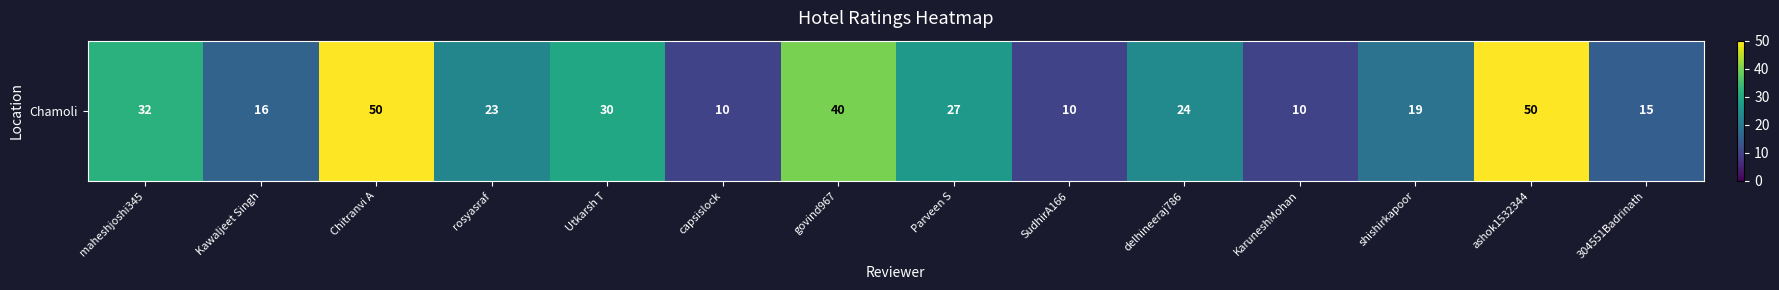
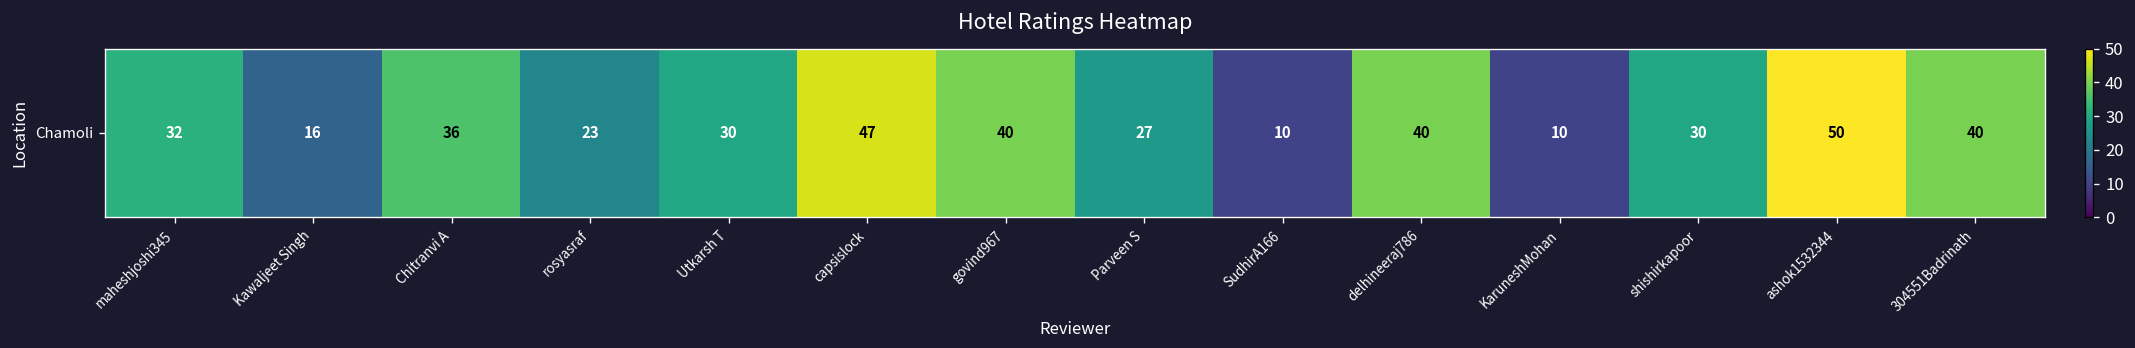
  {
    "Chamoli": {
      "maheshjoshi345": 32,
      "Kawaljeet Singh": 16,
-     "Chitranvi A": 50,
+     "Chitranvi A": 36,
      "rosyasraf": 23,
      "Utkarsh T": 30,
-     "capsislock": 10,
+     "capsislock": 47,
      "govind967": 40,
      "Parveen S": 27,
      "SudhirA166": 10,
-     "delhineeraj786": 24,
+     "delhineeraj786": 40,
      "KaruneshMohan": 10,
-     "shishirkapoor": 19,
+     "shishirkapoor": 30,
      "ashok1532344": 50,
-     "304551Badrinath": 15
+     "304551Badrinath": 40
    }
  }
